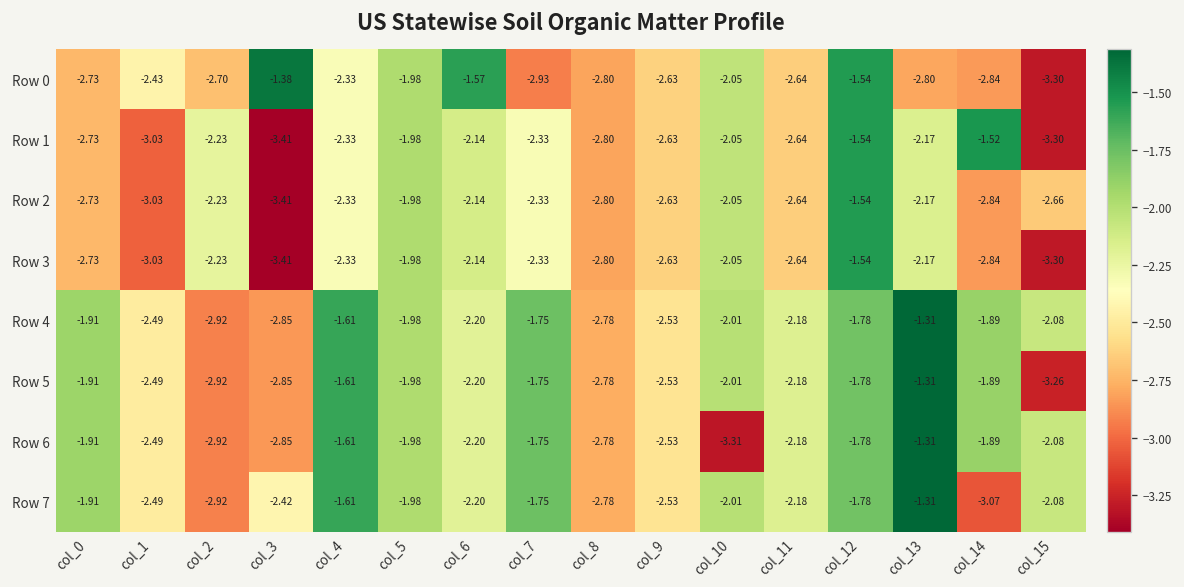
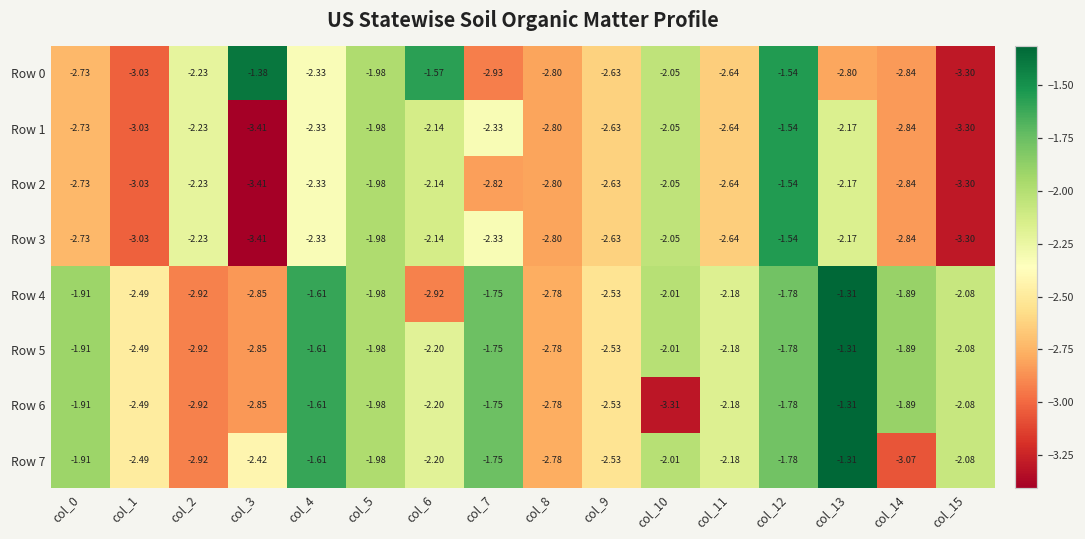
  {
    "Row 0": {
      "col_0": -2.73,
-     "col_1": -2.43,
-     "col_2": -2.70,
+     "col_1": -3.03,
+     "col_2": -2.23,
      "col_3": -1.38,
      "col_4": -2.33,
      "col_5": -1.98,
      "col_6": -1.57,
      "col_7": -2.93,
      "col_8": -2.80,
      "col_9": -2.63,
      "col_10": -2.05,
      "col_11": -2.64,
      "col_12": -1.54,
      "col_13": -2.80,
      "col_14": -2.84,
      "col_15": -3.30
    },
    "Row 1": {
      "col_0": -2.73,
      "col_1": -3.03,
      "col_2": -2.23,
      "col_3": -3.41,
      "col_4": -2.33,
      "col_5": -1.98,
      "col_6": -2.14,
      "col_7": -2.33,
      "col_8": -2.80,
      "col_9": -2.63,
      "col_10": -2.05,
      "col_11": -2.64,
      "col_12": -1.54,
      "col_13": -2.17,
-     "col_14": -1.52,
+     "col_14": -2.84,
      "col_15": -3.30
    },
    "Row 2": {
      "col_0": -2.73,
      "col_1": -3.03,
      "col_2": -2.23,
      "col_3": -3.41,
      "col_4": -2.33,
      "col_5": -1.98,
      "col_6": -2.14,
-     "col_7": -2.33,
+     "col_7": -2.82,
      "col_8": -2.80,
      "col_9": -2.63,
      "col_10": -2.05,
      "col_11": -2.64,
      "col_12": -1.54,
      "col_13": -2.17,
      "col_14": -2.84,
-     "col_15": -2.66
+     "col_15": -3.30
    },
    "Row 3": {
      "col_0": -2.73,
      "col_1": -3.03,
      "col_2": -2.23,
      "col_3": -3.41,
      "col_4": -2.33,
      "col_5": -1.98,
      "col_6": -2.14,
      "col_7": -2.33,
      "col_8": -2.80,
      "col_9": -2.63,
      "col_10": -2.05,
      "col_11": -2.64,
      "col_12": -1.54,
      "col_13": -2.17,
      "col_14": -2.84,
      "col_15": -3.30
    },
    "Row 4": {
      "col_0": -1.91,
      "col_1": -2.49,
      "col_2": -2.92,
      "col_3": -2.85,
      "col_4": -1.61,
      "col_5": -1.98,
-     "col_6": -2.20,
+     "col_6": -2.92,
      "col_7": -1.75,
      "col_8": -2.78,
      "col_9": -2.53,
      "col_10": -2.01,
      "col_11": -2.18,
      "col_12": -1.78,
      "col_13": -1.31,
      "col_14": -1.89,
      "col_15": -2.08
    },
    "Row 5": {
      "col_0": -1.91,
      "col_1": -2.49,
      "col_2": -2.92,
      "col_3": -2.85,
      "col_4": -1.61,
      "col_5": -1.98,
      "col_6": -2.20,
      "col_7": -1.75,
      "col_8": -2.78,
      "col_9": -2.53,
      "col_10": -2.01,
      "col_11": -2.18,
      "col_12": -1.78,
      "col_13": -1.31,
      "col_14": -1.89,
-     "col_15": -3.26
+     "col_15": -2.08
    },
    "Row 6": {
      "col_0": -1.91,
      "col_1": -2.49,
      "col_2": -2.92,
      "col_3": -2.85,
      "col_4": -1.61,
      "col_5": -1.98,
      "col_6": -2.20,
      "col_7": -1.75,
      "col_8": -2.78,
      "col_9": -2.53,
      "col_10": -3.31,
      "col_11": -2.18,
      "col_12": -1.78,
      "col_13": -1.31,
      "col_14": -1.89,
      "col_15": -2.08
    },
    "Row 7": {
      "col_0": -1.91,
      "col_1": -2.49,
      "col_2": -2.92,
      "col_3": -2.42,
      "col_4": -1.61,
      "col_5": -1.98,
      "col_6": -2.20,
      "col_7": -1.75,
      "col_8": -2.78,
      "col_9": -2.53,
      "col_10": -2.01,
      "col_11": -2.18,
      "col_12": -1.78,
      "col_13": -1.31,
      "col_14": -3.07,
      "col_15": -2.08
    }
  }
